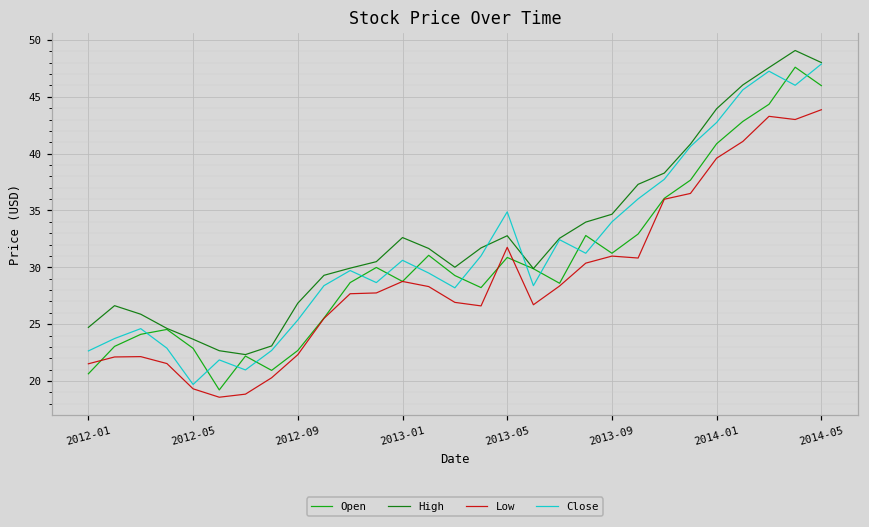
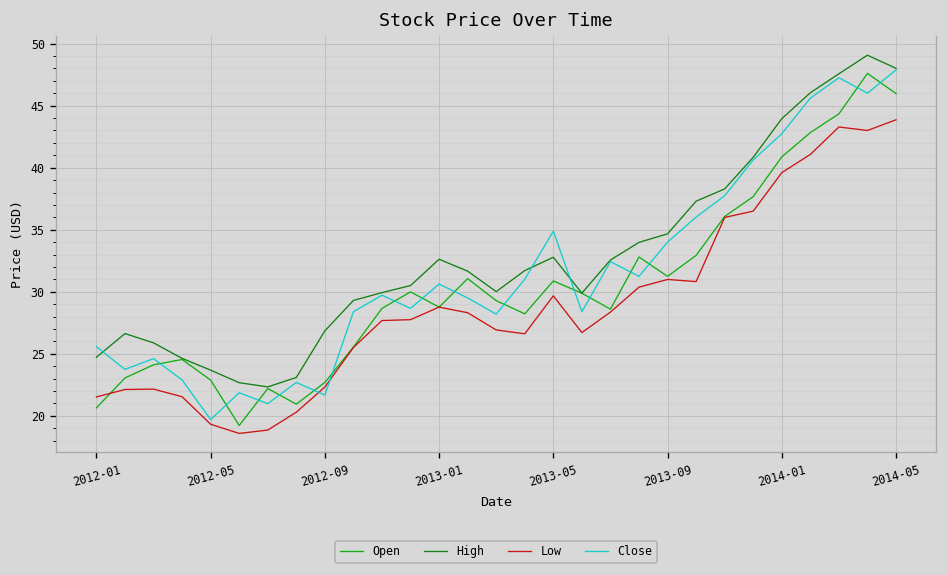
  {
    "Low": {
      "2012-01": 21.5,
      "2012-05": 19.3,
      "2012-09": 22.3,
-     "2013-05": 31.8,
+     "2013-05": 29.7,
      "2013-09": 31.0,
      "2014-01": 39.6,
      "2014-05": 43.9
    },
    "Close": {
-     "2012-01": 22.7,
+     "2012-01": 25.6,
      "2012-05": 19.7,
-     "2012-09": 25.4,
+     "2012-09": 21.7,
      "2013-01": 30.6,
      "2013-05": 34.9,
      "2013-09": 34.0,
      "2014-01": 42.7
    }
  }
